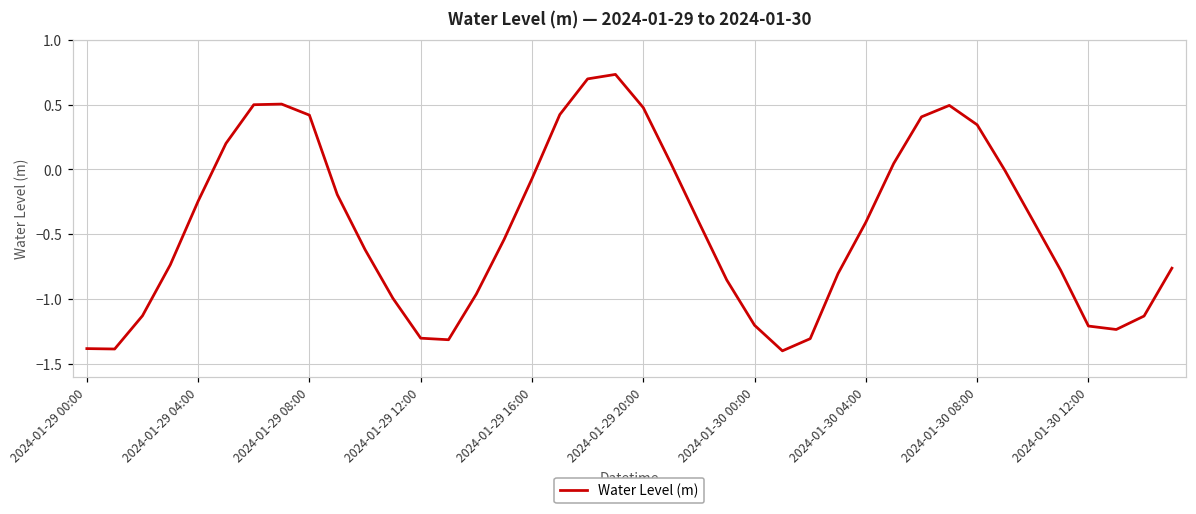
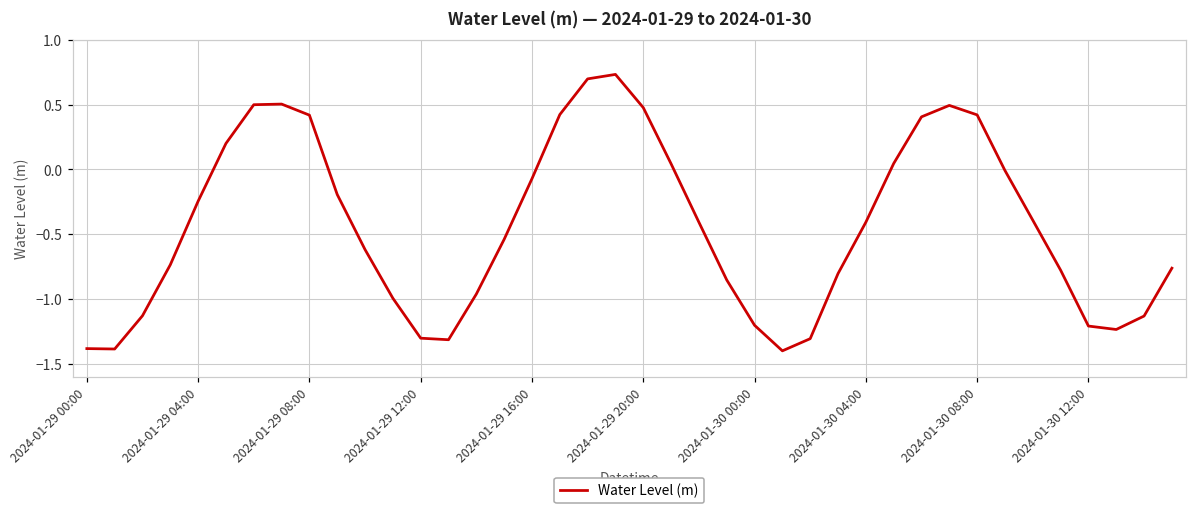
  {
    "2024-01-29 00:00": -1.38,
    "2024-01-29 04:00": -0.25,
    "2024-01-29 08:00": 0.42,
    "2024-01-29 12:00": -1.30,
    "2024-01-29 16:00": -0.07,
    "2024-01-29 20:00": 0.48,
    "2024-01-30 00:00": -1.20,
    "2024-01-30 04:00": -0.41,
-   "2024-01-30 08:00": 0.34,
+   "2024-01-30 08:00": 0.42,
    "2024-01-30 12:00": -1.21
  }
